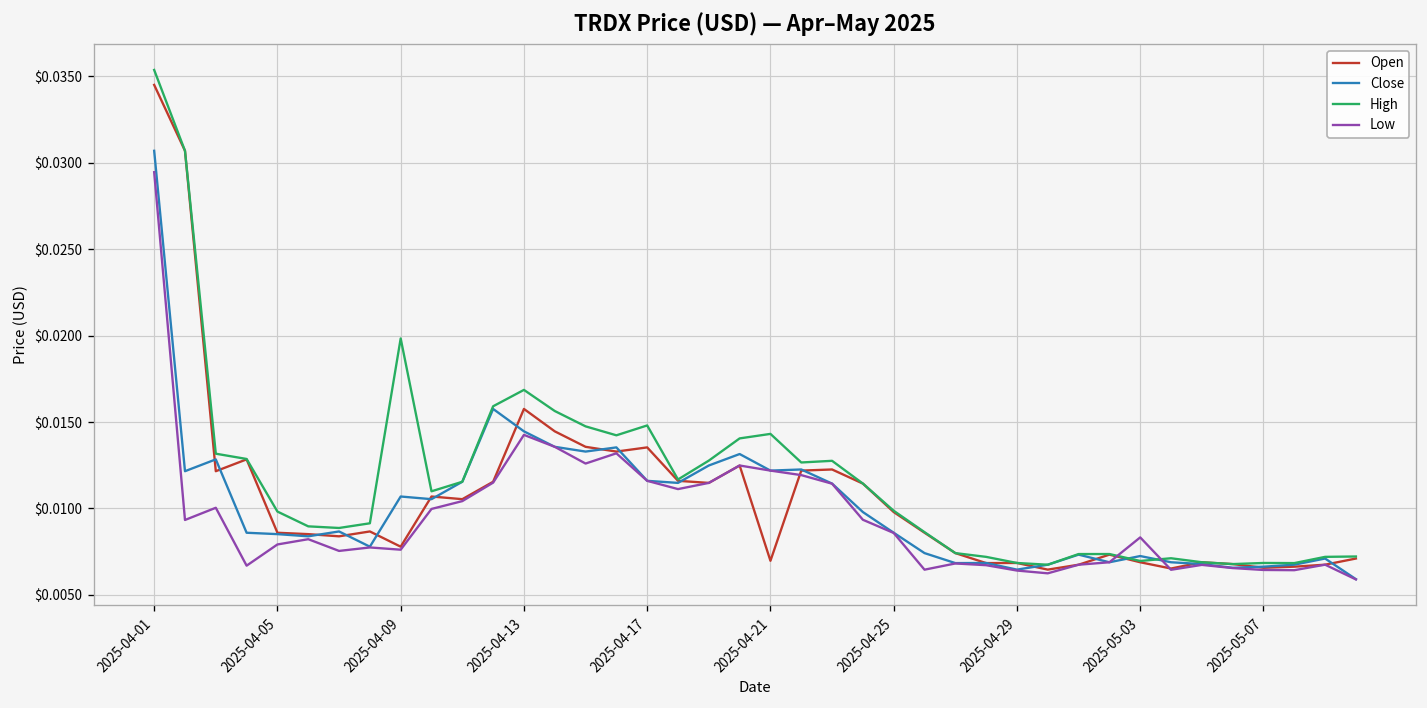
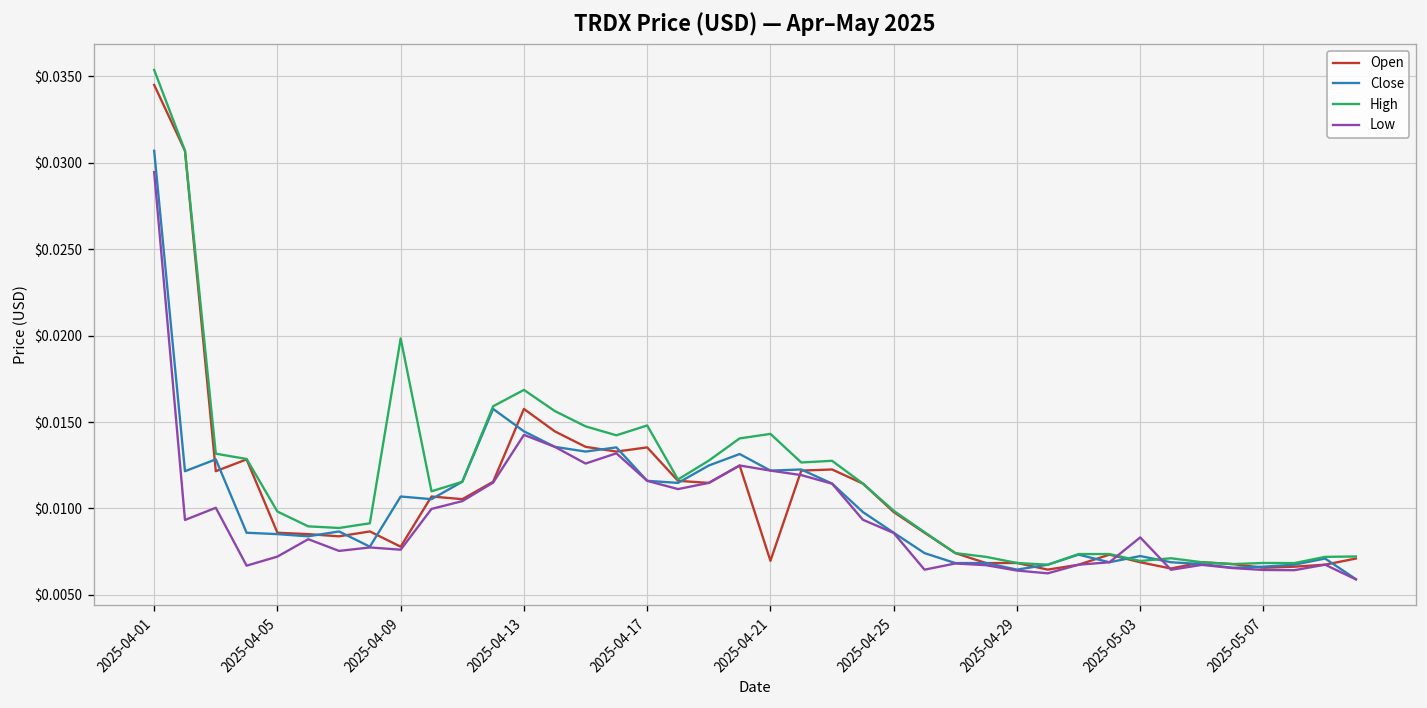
  {
    "Open": {
      "2025-04-01": "$0.0345",
      "2025-04-13": "$0.0158",
      "2025-04-17": "$0.0135",
      "2025-04-21": "$0.0070"
    },
    "Close": {
      "2025-04-01": "$0.0307",
      "2025-04-09": "$0.0107",
      "2025-04-13": "$0.0145",
      "2025-05-03": "$0.0072"
    },
    "High": {
      "2025-04-01": "$0.0354",
      "2025-04-05": "$0.0098",
      "2025-04-09": "$0.0198",
      "2025-04-13": "$0.0169",
      "2025-04-17": "$0.0148",
      "2025-04-21": "$0.0143",
      "2025-05-07": "$0.0068"
    },
    "Low": {
      "2025-04-01": "$0.0295",
-     "2025-04-05": "$0.0079",
+     "2025-04-05": "$0.0072",
      "2025-04-13": "$0.0143",
      "2025-05-03": "$0.0083"
    }
  }
